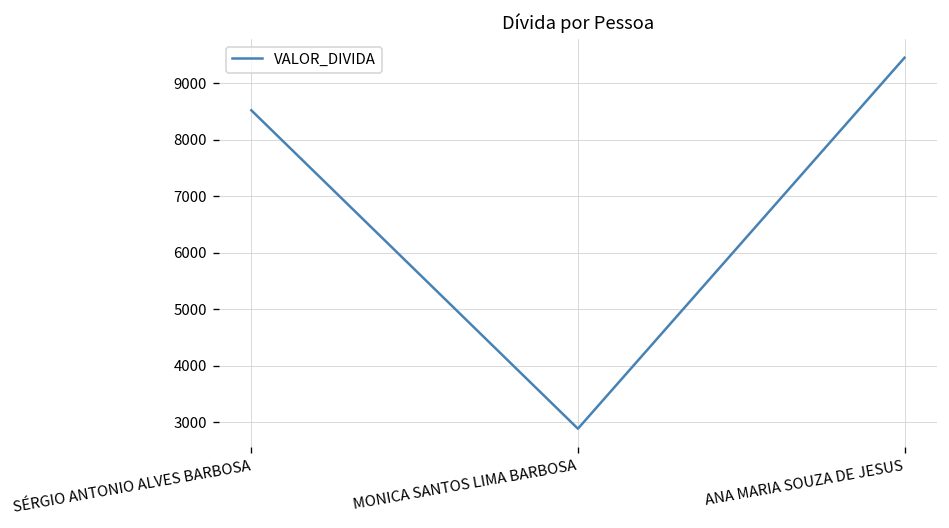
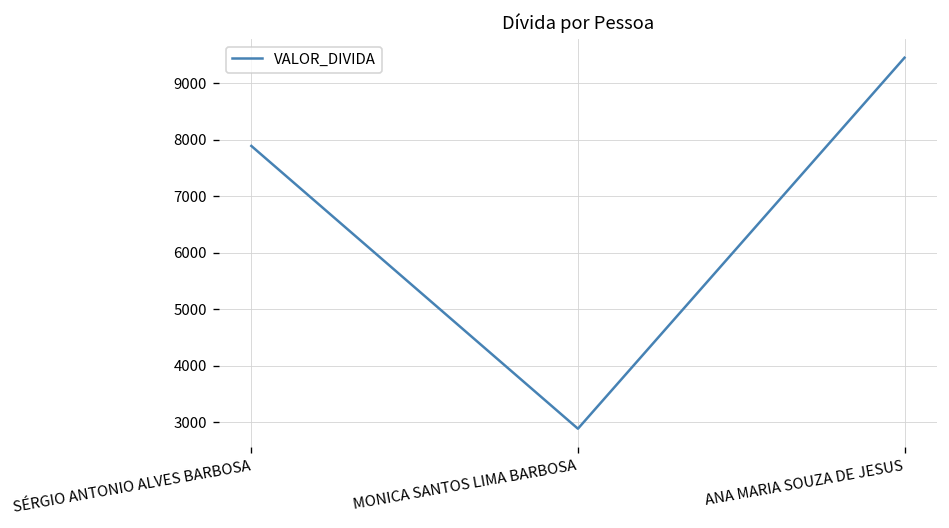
  {
-   "SÉRGIO ANTONIO ALVES BARBOSA": 8500,
+   "SÉRGIO ANTONIO ALVES BARBOSA": 7900,
    "MONICA SANTOS LIMA BARBOSA": 2900,
    "ANA MARIA SOUZA DE JESUS": 9500
  }
